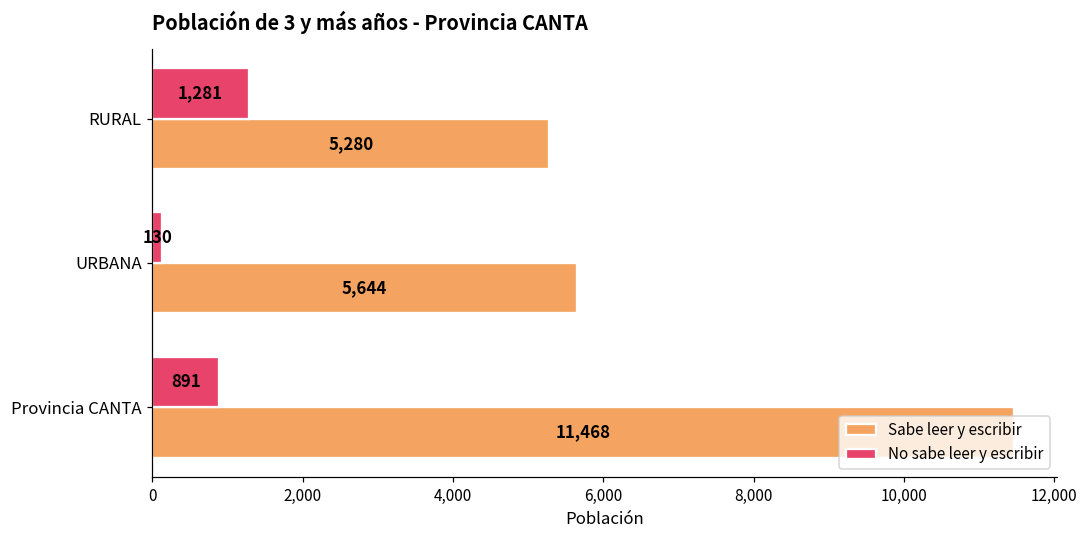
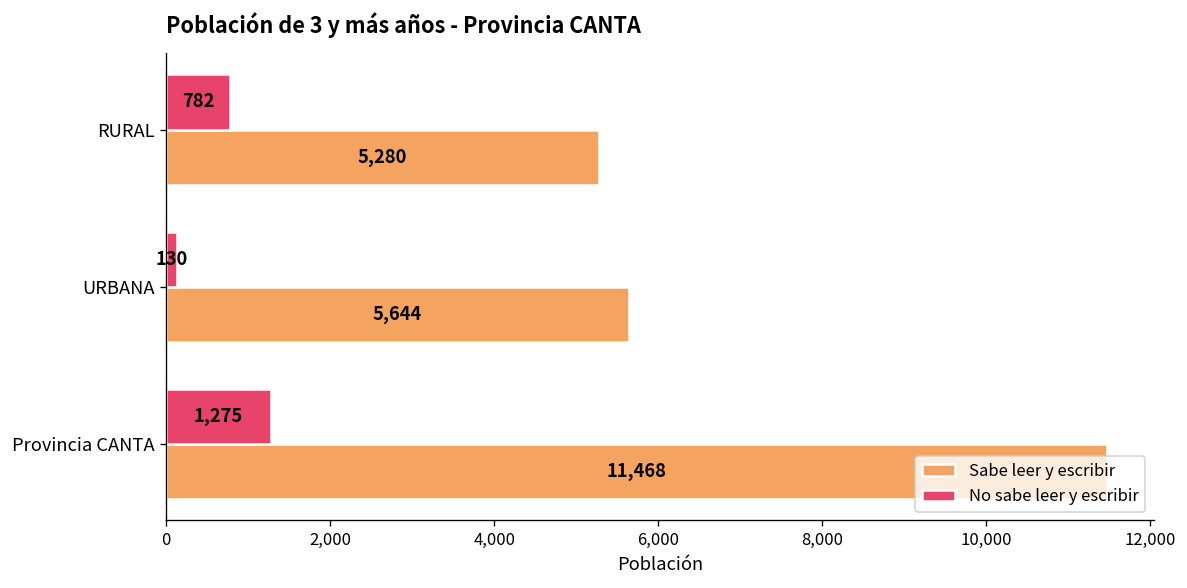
  {
    "Sabe leer y escribir": {
      "RURAL": "5,280",
      "URBANA": "5,644"
    },
    "No sabe leer y escribir": {
-     "RURAL": "1,281",
+     "RURAL": "782",
      "URBANA": "130",
-     "Provincia CANTA": "891"
+     "Provincia CANTA": "1,275"
    }
  }
